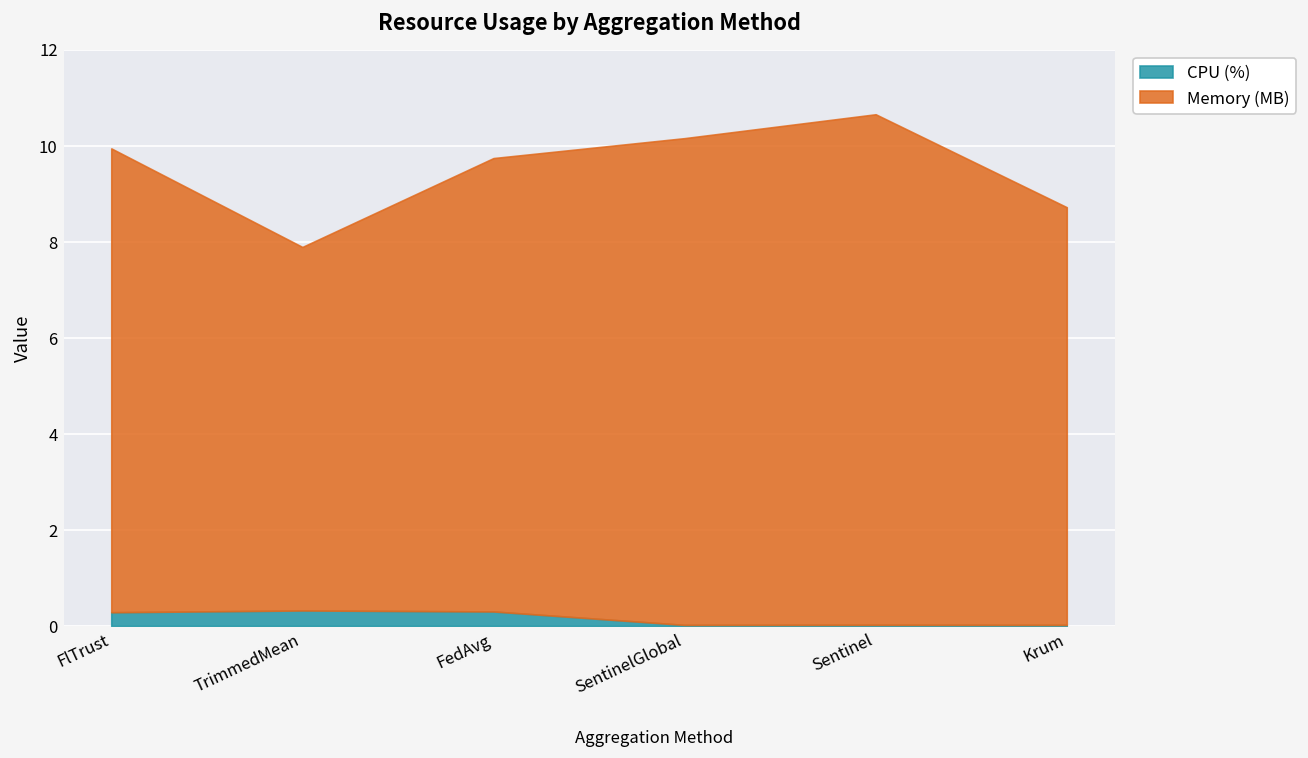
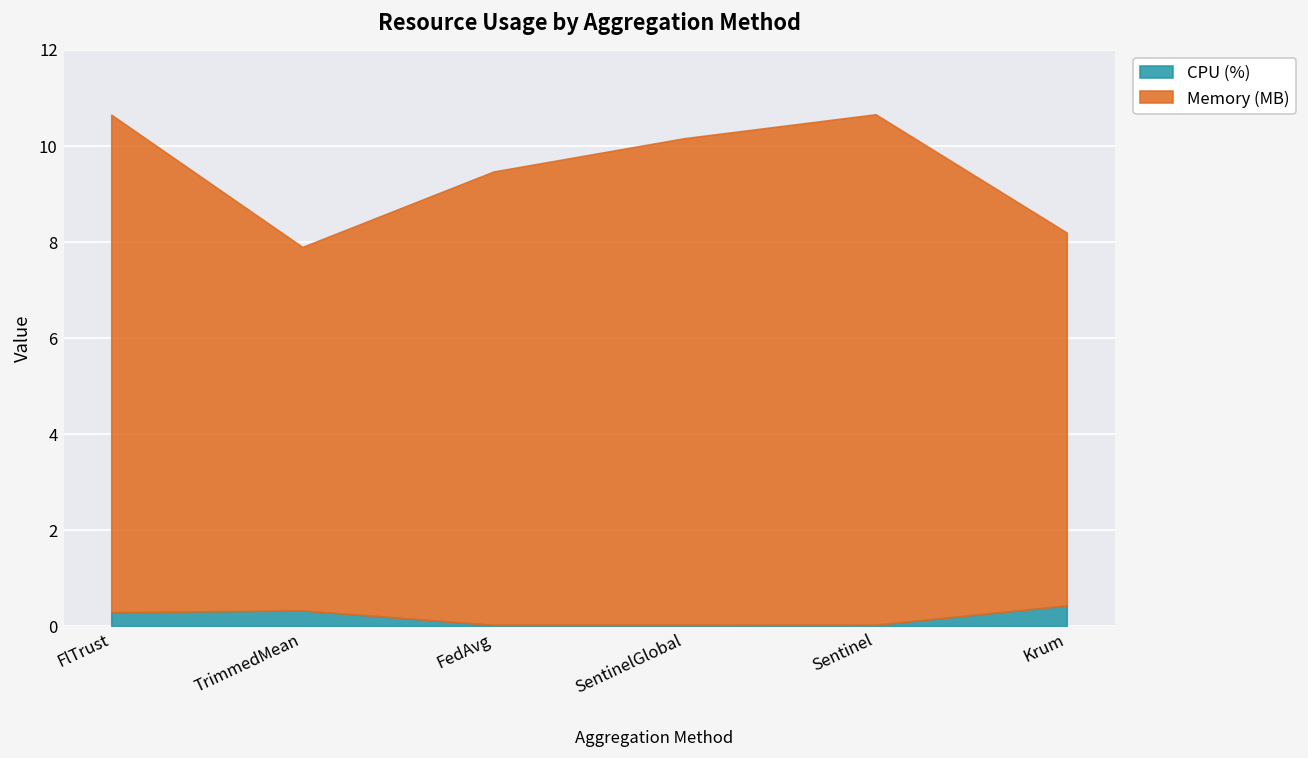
  {
    "CPU (%)": {
      "FlTrust": 0.3,
      "TrimmedMean": 0.3,
-     "FedAvg": 0.3,
-     "Krum": 0.0
+     "FedAvg": 0.0,
+     "Krum": 0.4
    },
    "Memory (MB)": {
-     "FlTrust": 9.7,
+     "FlTrust": 10.4,
      "TrimmedMean": 7.6,
      "FedAvg": 9.4,
      "SentinelGlobal": 10.1,
      "Sentinel": 10.6,
-     "Krum": 8.7
+     "Krum": 7.8
    }
  }
